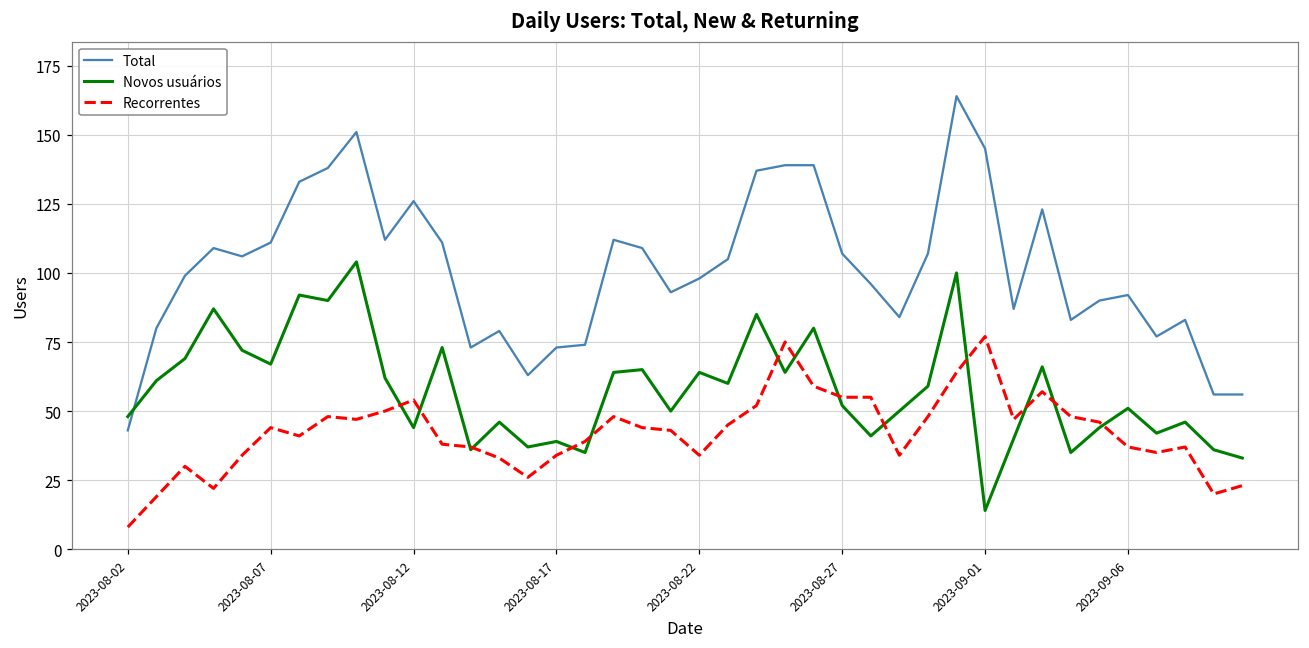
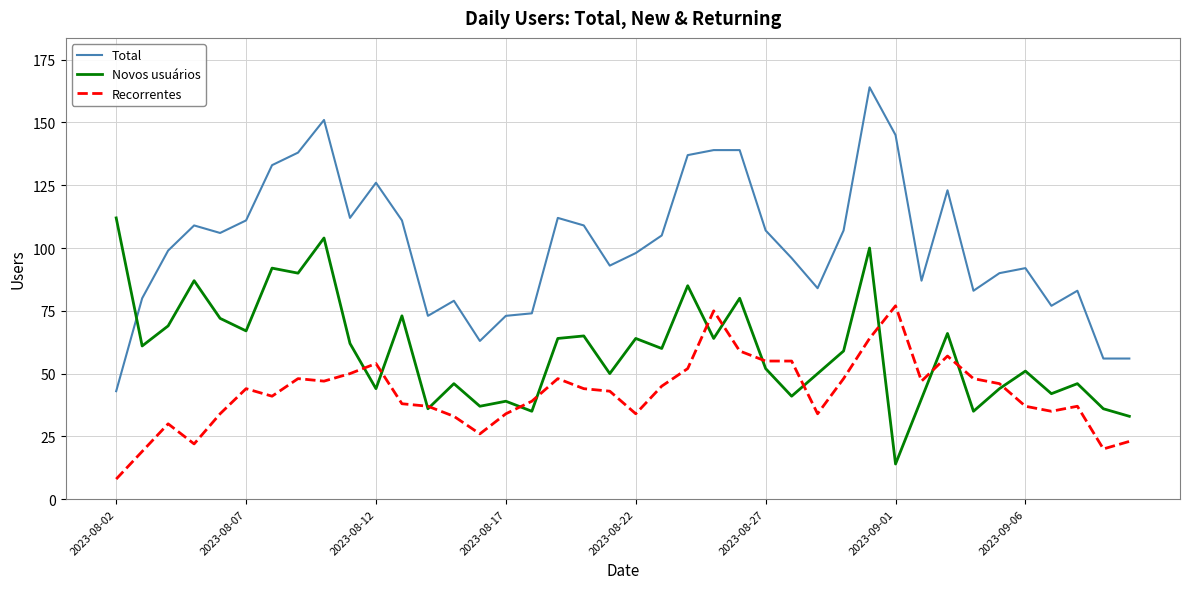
  {
    "Total": {
      "2023-08-02": 43,
      "2023-08-07": 111,
      "2023-08-12": 126,
      "2023-08-17": 73,
      "2023-08-22": 98,
      "2023-08-27": 107,
      "2023-09-01": 145,
      "2023-09-06": 92
    },
    "Novos usuários": {
-     "2023-08-02": 48,
+     "2023-08-02": 112,
      "2023-08-07": 67,
      "2023-08-12": 44,
      "2023-08-17": 39,
      "2023-08-22": 64,
      "2023-08-27": 52,
      "2023-09-01": 14,
      "2023-09-06": 51
    },
    "Recorrentes": {
      "2023-08-02": 8,
      "2023-08-07": 44,
      "2023-08-12": 54,
      "2023-08-17": 34,
      "2023-08-22": 34,
      "2023-08-27": 55,
      "2023-09-01": 77,
      "2023-09-06": 37
    }
  }
